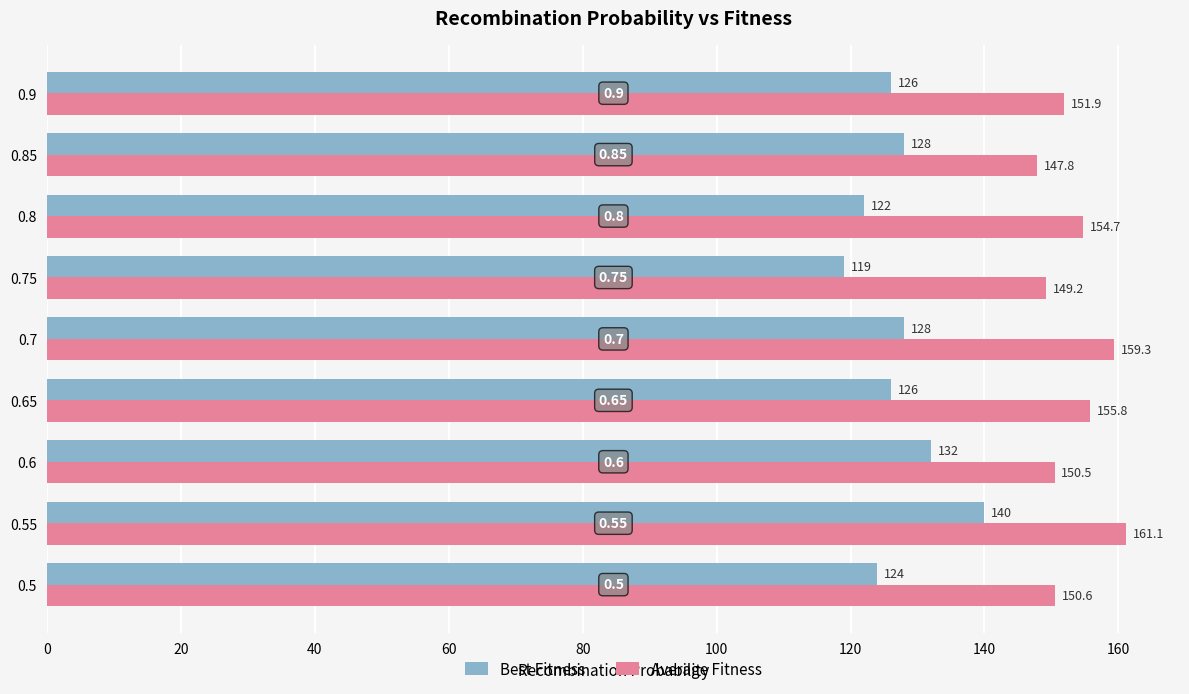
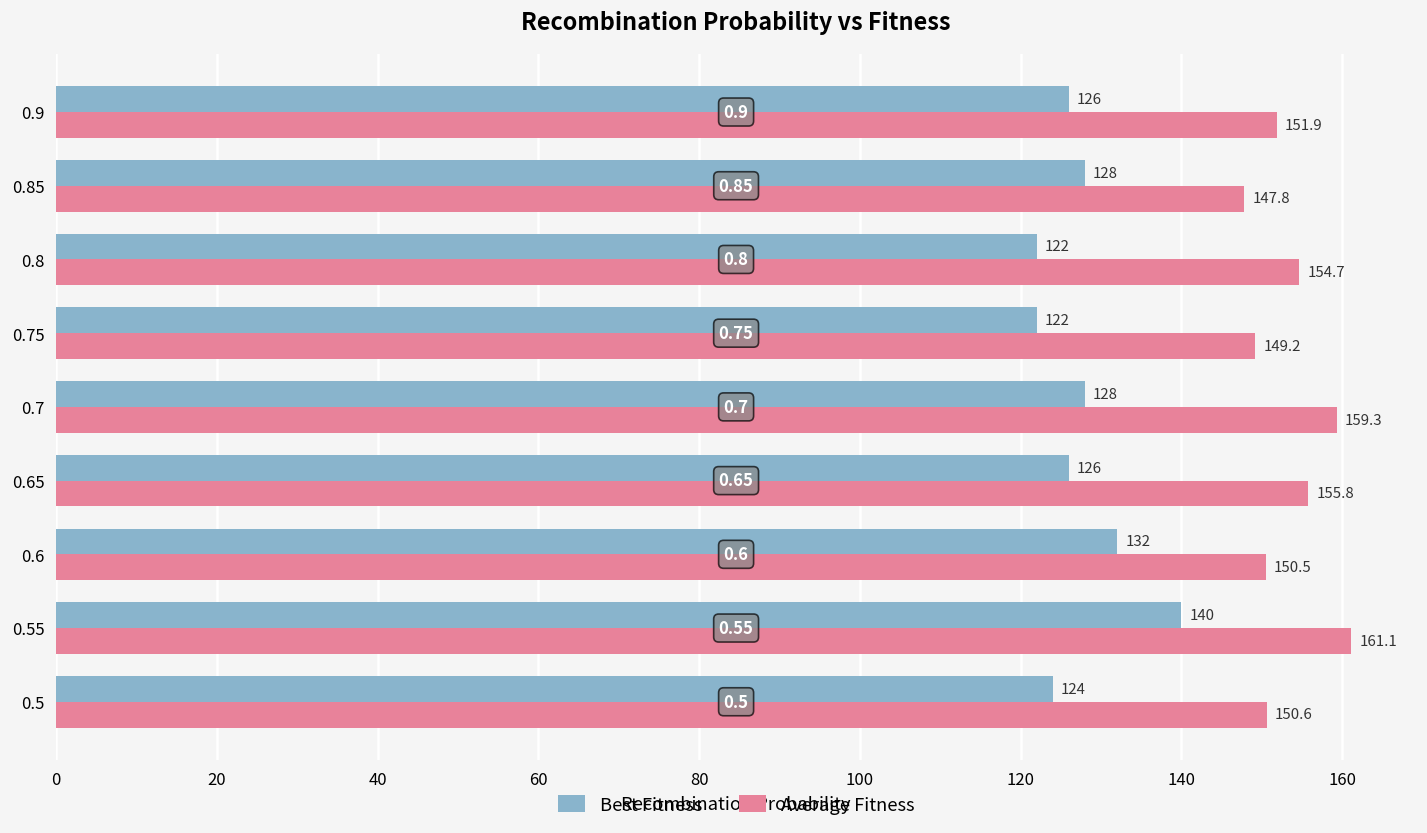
  {
    "Best Fitness": {
      "0.9": 126,
      "0.85": 128,
      "0.8": 122,
-     "0.75": 119,
+     "0.75": 122,
      "0.7": 128,
      "0.65": 126,
      "0.6": 132,
      "0.55": 140,
      "0.5": 124
    },
    "Average Fitness": {
      "0.9": 151.9,
      "0.85": 147.8,
      "0.8": 154.7,
      "0.75": 149.2,
      "0.7": 159.3,
      "0.65": 155.8,
      "0.6": 150.5,
      "0.55": 161.1,
      "0.5": 150.6
    }
  }
